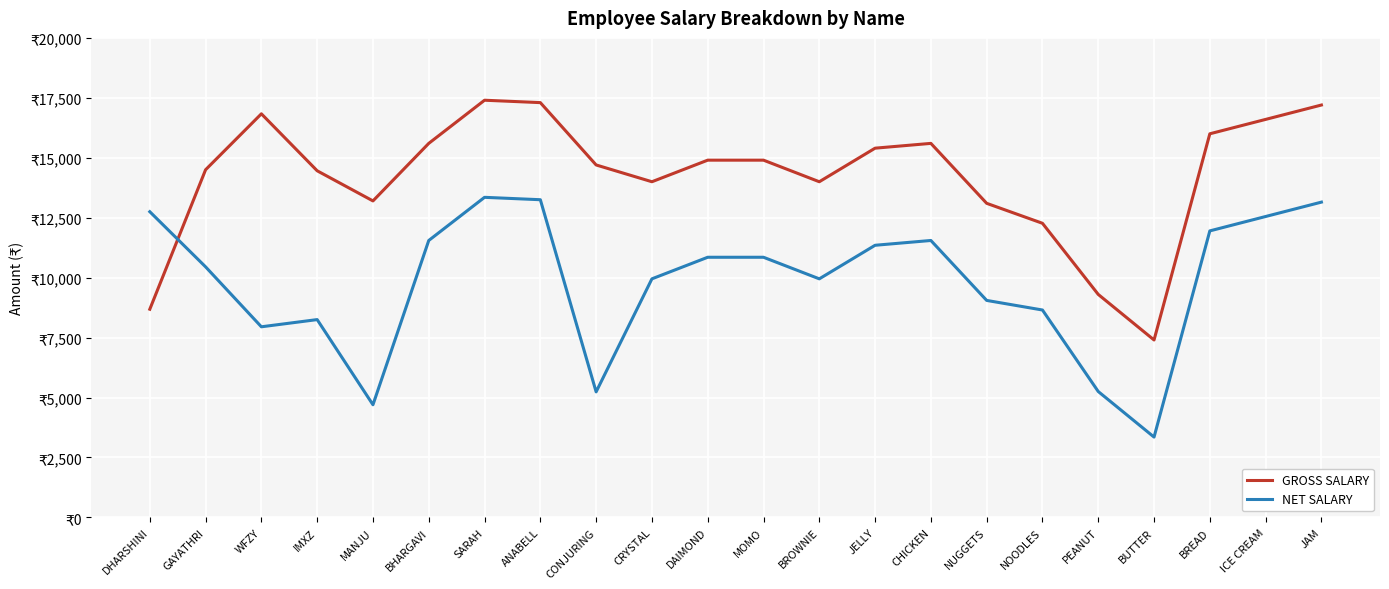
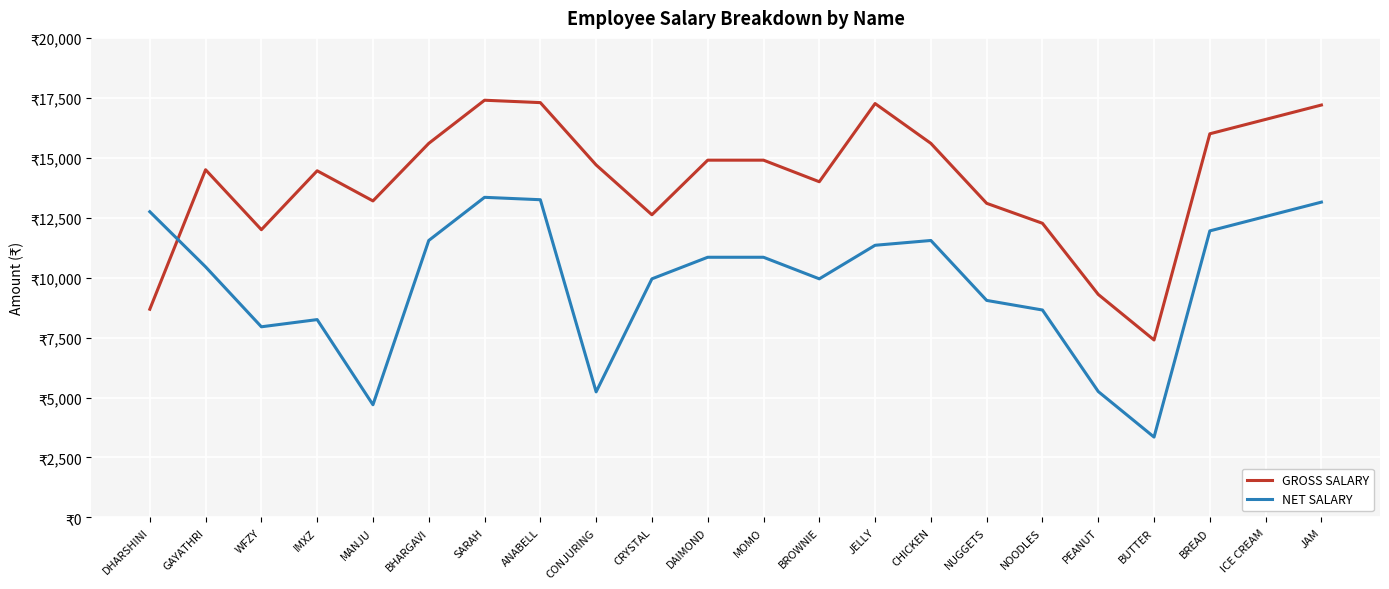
  {
    "GROSS SALARY": {
      "DHARSHINI": "₹8,700",
      "GAYATHRI": "₹14,500",
-     "WFZY": "₹16,800",
+     "WFZY": "₹12,000",
      "IMXZ": "₹14,500",
      "MANJU": "₹13,200",
      "BHARGAVI": "₹15,600",
      "SARAH": "₹17,400",
      "ANABELL": "₹17,300",
      "CONJURING": "₹14,700",
-     "CRYSTAL": "₹14,000",
+     "CRYSTAL": "₹12,600",
      "DAIMOND": "₹14,900",
      "MOMO": "₹14,900",
      "BROWNIE": "₹14,000",
-     "JELLY": "₹15,400",
+     "JELLY": "₹17,300",
      "CHICKEN": "₹15,600",
      "NUGGETS": "₹13,100",
      "NOODLES": "₹12,300",
      "PEANUT": "₹9,300",
      "BUTTER": "₹7,400",
      "BREAD": "₹16,000",
      "ICE CREAM": "₹16,600",
      "JAM": "₹17,200"
    },
    "NET SALARY": {
      "DHARSHINI": "₹12,800",
      "GAYATHRI": "₹10,500",
      "WFZY": "₹8,000",
      "IMXZ": "₹8,300",
      "MANJU": "₹4,700",
      "BHARGAVI": "₹11,600",
      "SARAH": "₹13,400",
      "ANABELL": "₹13,300",
      "CONJURING": "₹5,200",
      "CRYSTAL": "₹10,000",
      "DAIMOND": "₹10,900",
      "MOMO": "₹10,900",
      "BROWNIE": "₹10,000",
      "JELLY": "₹11,400",
      "CHICKEN": "₹11,600",
      "NUGGETS": "₹9,100",
      "NOODLES": "₹8,700",
      "PEANUT": "₹5,300",
      "BUTTER": "₹3,400",
      "BREAD": "₹12,000",
      "ICE CREAM": "₹12,600",
      "JAM": "₹13,200"
    }
  }
